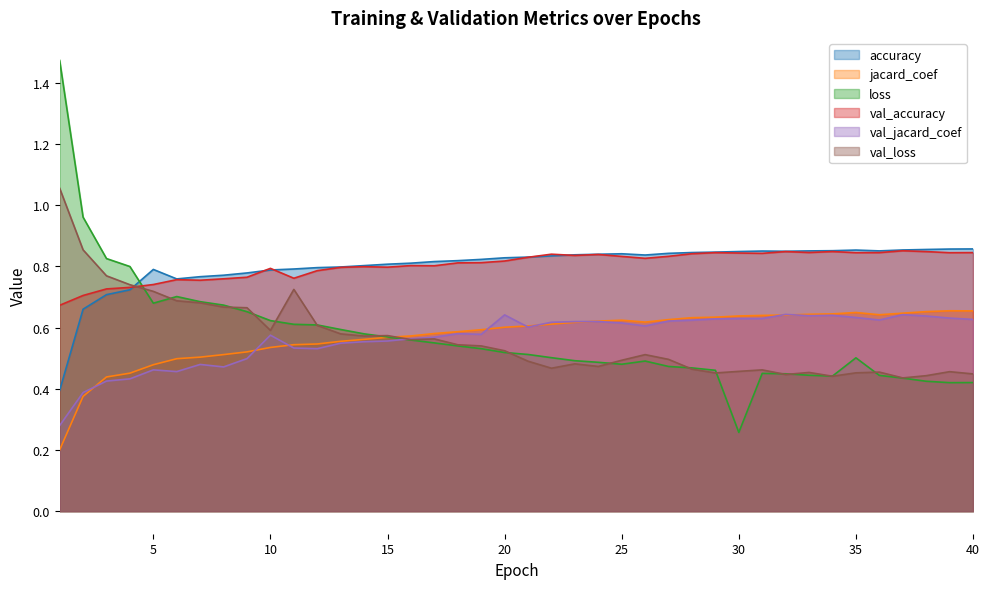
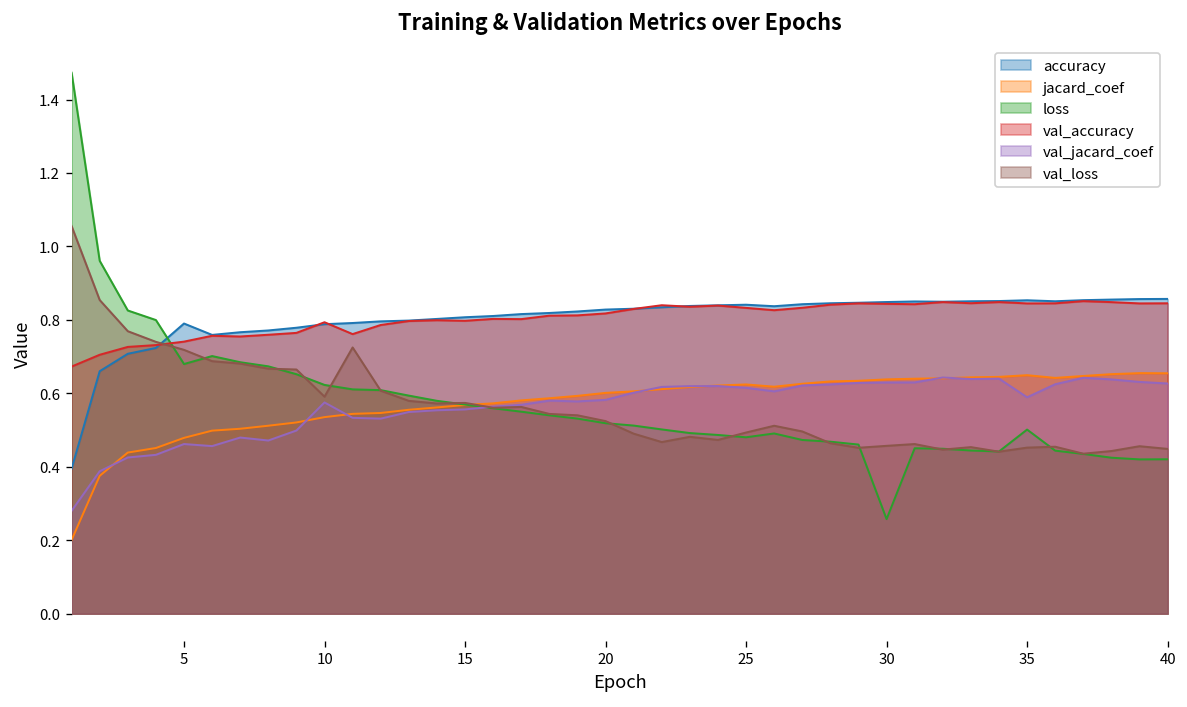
  {
    "accuracy": {
      "5": 0.79,
      "15": 0.81,
      "20": 0.83,
      "25": 0.84,
      "35": 0.85,
      "40": 0.86
    },
    "loss": {
      "5": 0.68,
      "10": 0.62,
      "25": 0.48,
      "30": 0.26,
      "35": 0.50,
      "40": 0.42
    },
    "val_jacard_coef": {
      "5": 0.46,
      "10": 0.58,
      "15": 0.56,
-     "20": 0.64,
+     "20": 0.58,
      "25": 0.62,
-     "35": 0.63,
+     "35": 0.59,
      "40": 0.63
    }
  }
